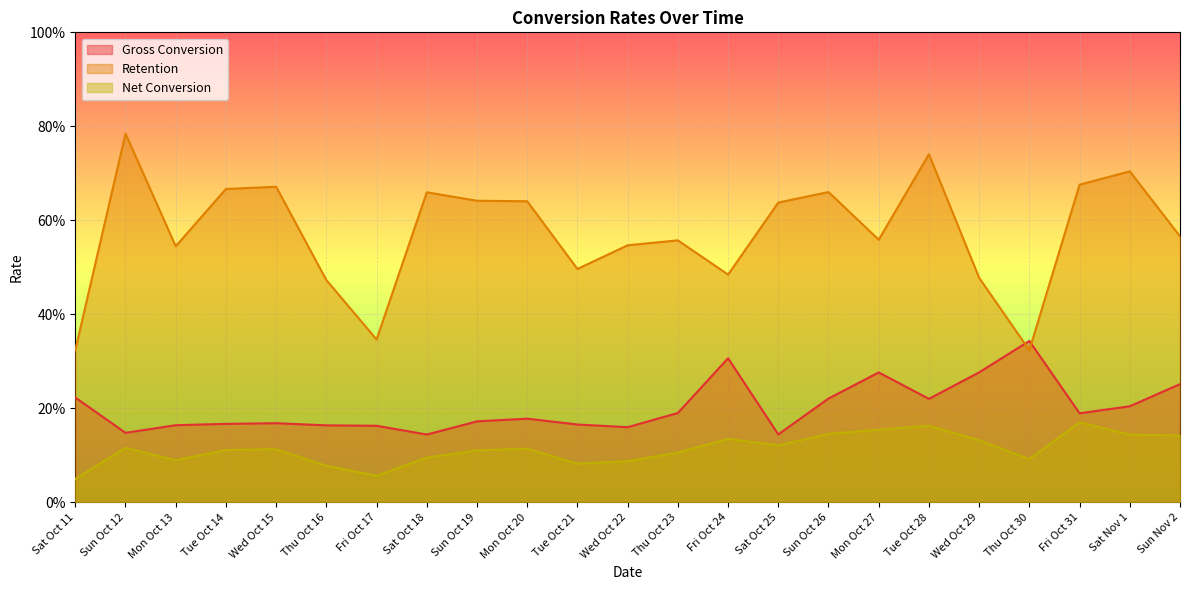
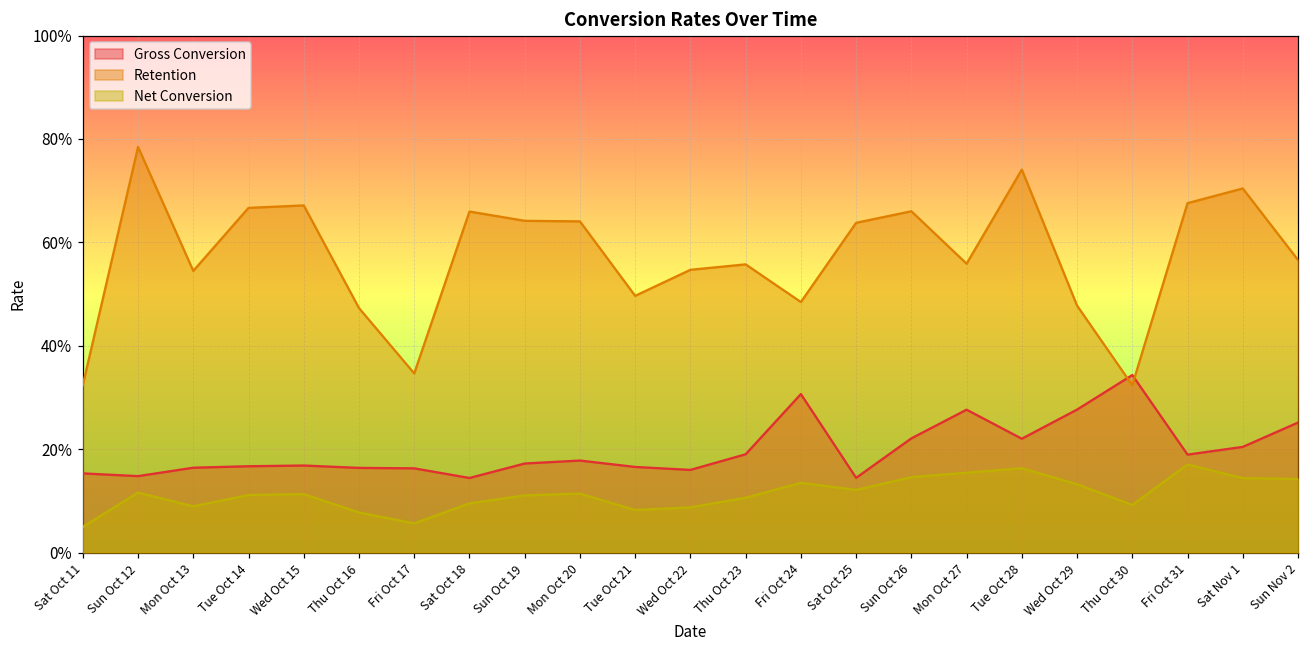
  {
    "Gross Conversion": {
-     "Sat Oct 11": "22%",
+     "Sat Oct 11": "15%",
      "Sun Oct 12": "15%",
      "Mon Oct 13": "16%",
      "Tue Oct 14": "17%",
      "Wed Oct 15": "17%",
      "Thu Oct 16": "16%",
      "Fri Oct 17": "16%",
      "Sat Oct 18": "14%",
      "Sun Oct 19": "17%",
      "Mon Oct 20": "18%",
      "Tue Oct 21": "17%",
      "Wed Oct 22": "16%",
      "Thu Oct 23": "19%",
      "Fri Oct 24": "31%",
      "Sat Oct 25": "14%",
      "Sun Oct 26": "22%",
      "Mon Oct 27": "28%",
      "Tue Oct 28": "22%",
      "Wed Oct 29": "28%",
      "Thu Oct 30": "34%",
      "Fri Oct 31": "19%",
      "Sat Nov 1": "20%",
      "Sun Nov 2": "25%"
    }
  }
